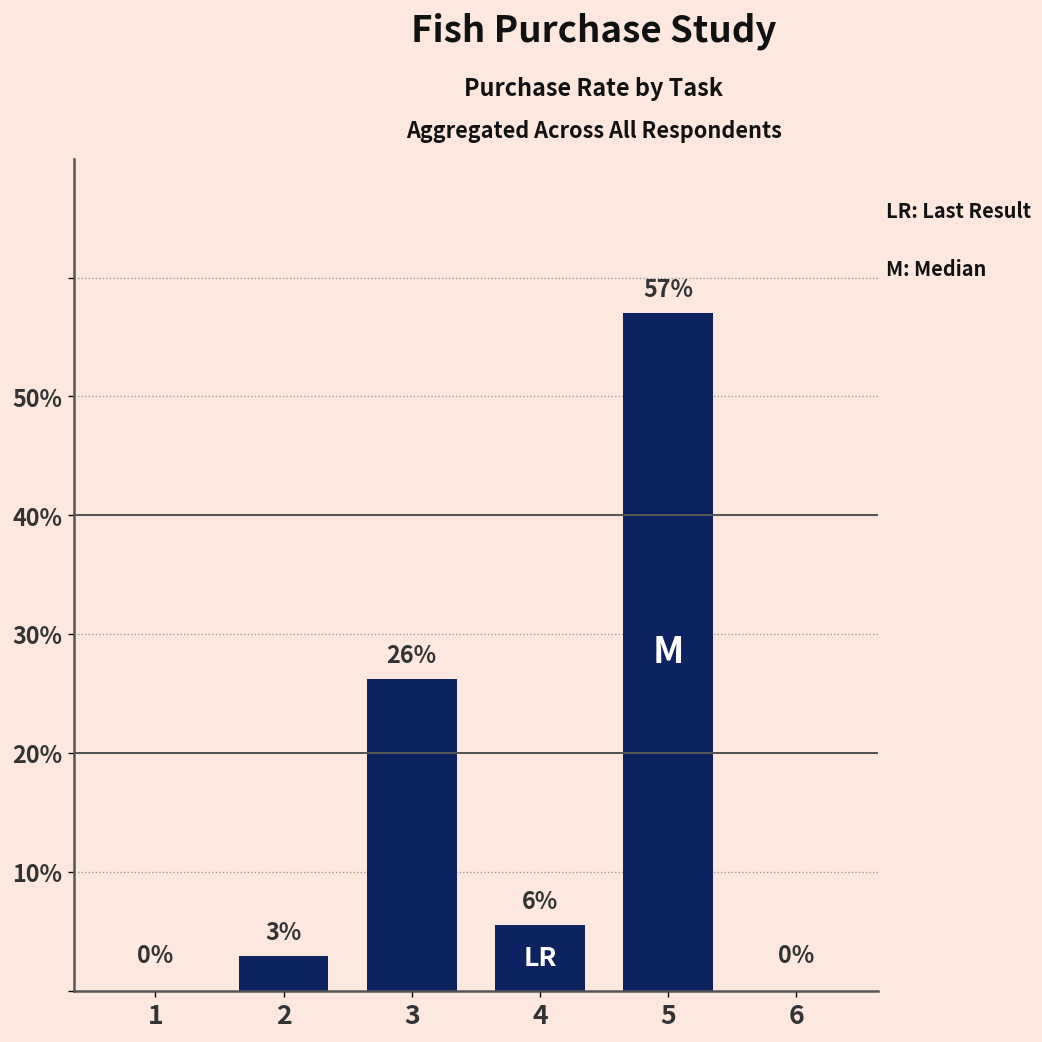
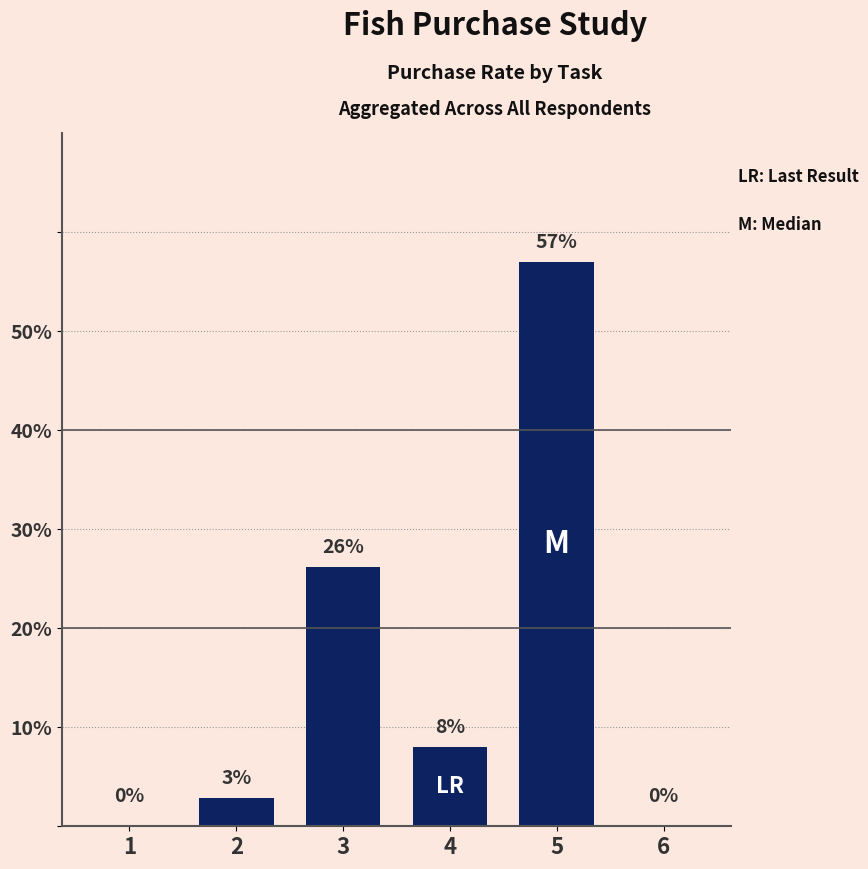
  {
    "1": "0%",
    "2": "3%",
    "3": "26%",
-   "4": "6%",
+   "4": "8%",
    "5": "57%",
    "6": "0%"
  }
